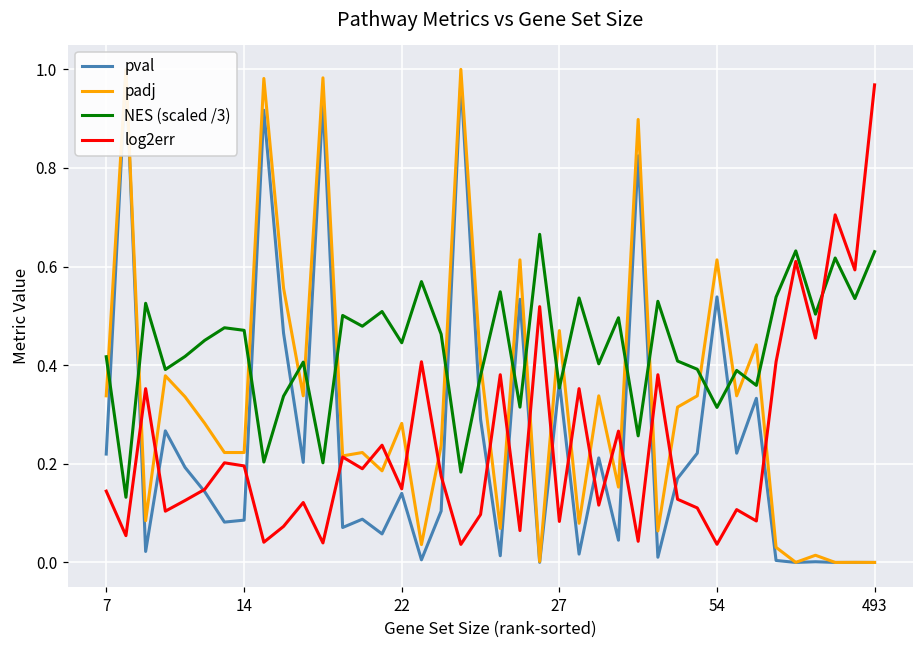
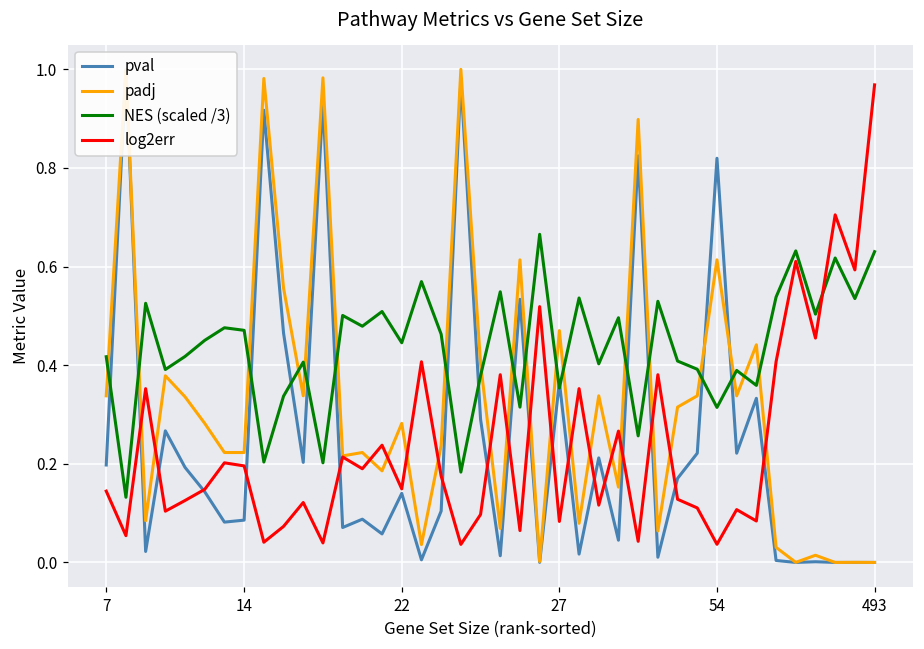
  {
    "pval": {
-     "7": 0.22,
-     "54": 0.54
+     "7": 0.20,
+     "54": 0.82
    },
    "padj": {
      "7": 0.34,
      "54": 0.61
    },
    "NES (scaled /3)": {
      "7": 0.42,
      "54": 0.31,
      "493": 0.63
    },
    "log2err": {
      "7": 0.14,
      "54": 0.04,
      "493": 0.97
    }
  }
